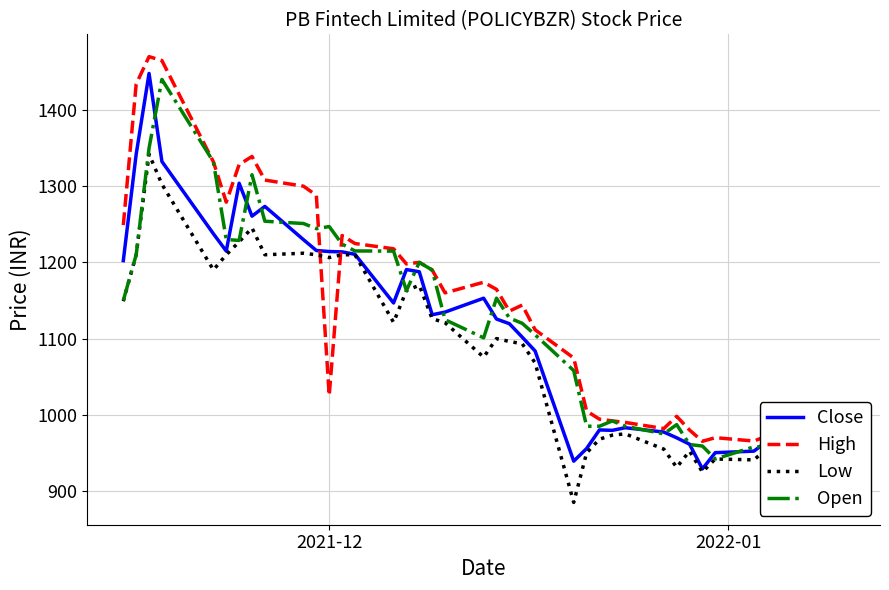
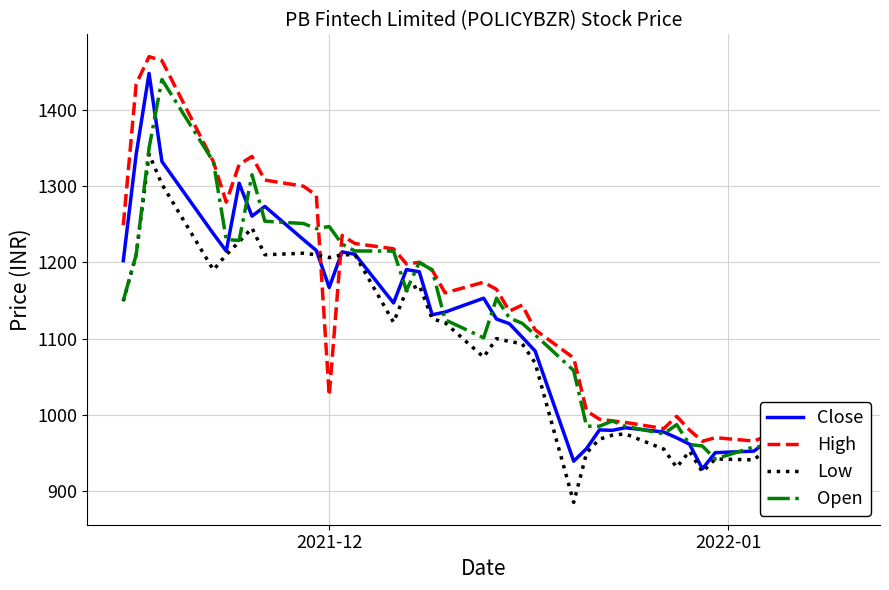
  {
    "Close": {
-     "2021-12": 1210
+     "2021-12": 1170
    },
    "High": {
      "2021-12": 1030
    },
    "Low": {
      "2021-12": 1210
    },
    "Open": {
      "2021-12": 1250
    }
  }
